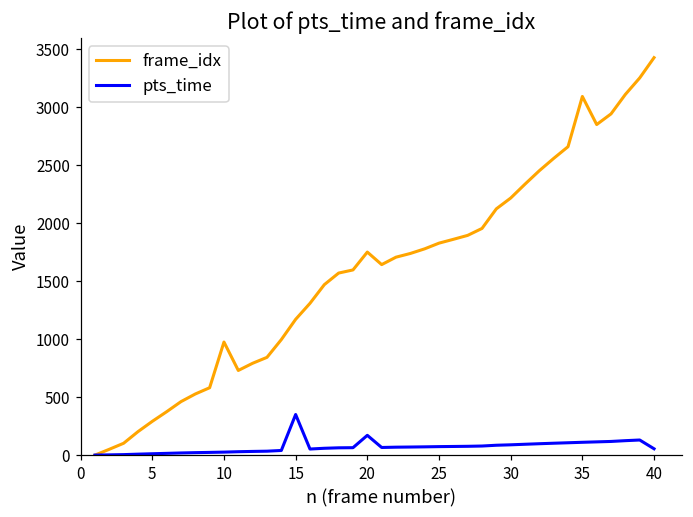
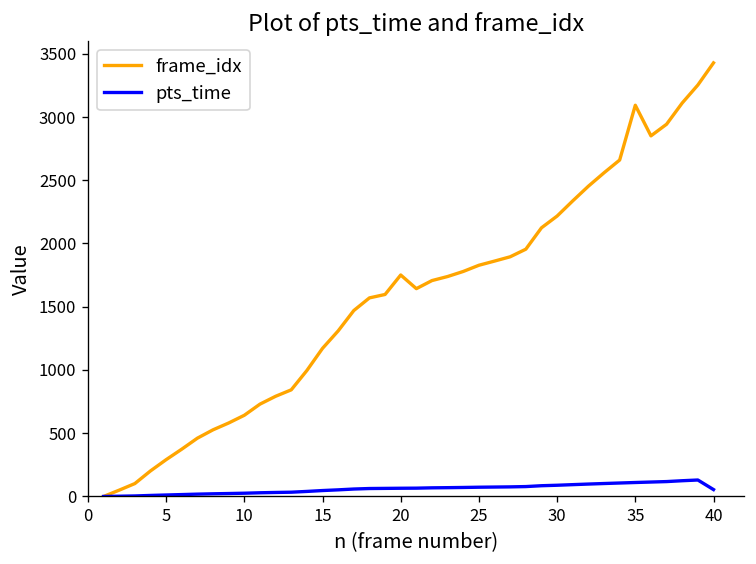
  {
    "frame_idx": {
      "5": 290,
-     "10": 980,
+     "10": 640,
      "15": 1170,
      "20": 1750,
      "25": 1830,
      "30": 2220,
      "35": 3090,
      "40": 3430
    },
    "pts_time": {
      "5": 10,
      "10": 30,
-     "15": 350,
-     "20": 170,
+     "15": 50,
+     "20": 60,
      "25": 70,
      "30": 90,
      "35": 110,
      "40": 50
    }
  }
